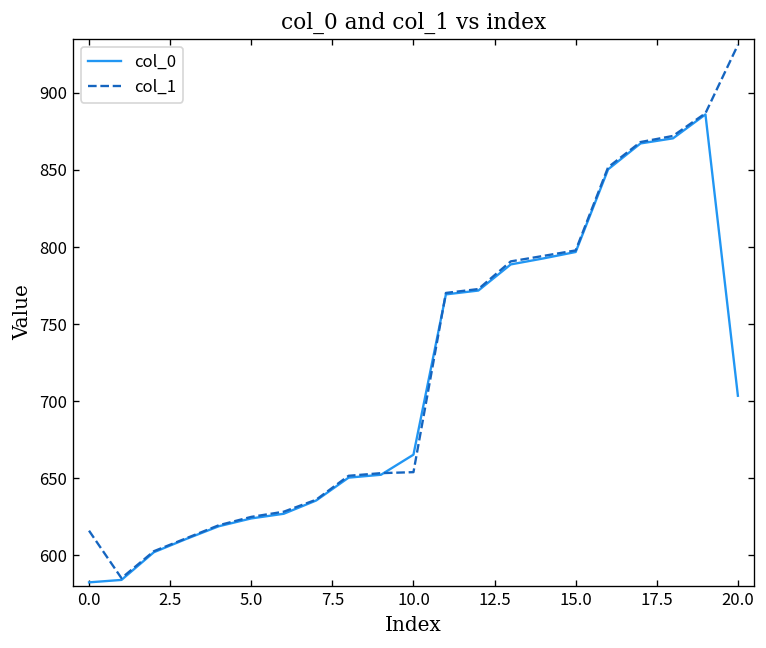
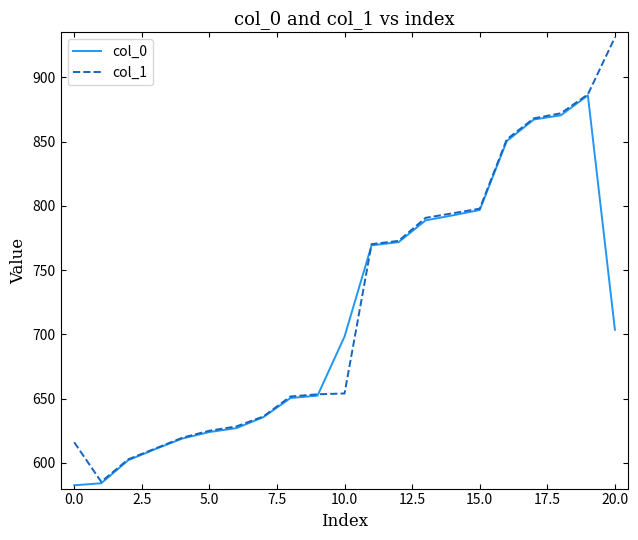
  {
    "col_0": {
      "0.0": 583,
-     "10.0": 665,
+     "10.0": 698,
      "20.0": 704
    },
    "col_1": {
      "0.0": 616,
      "10.0": 654,
      "20.0": 931
    }
  }
